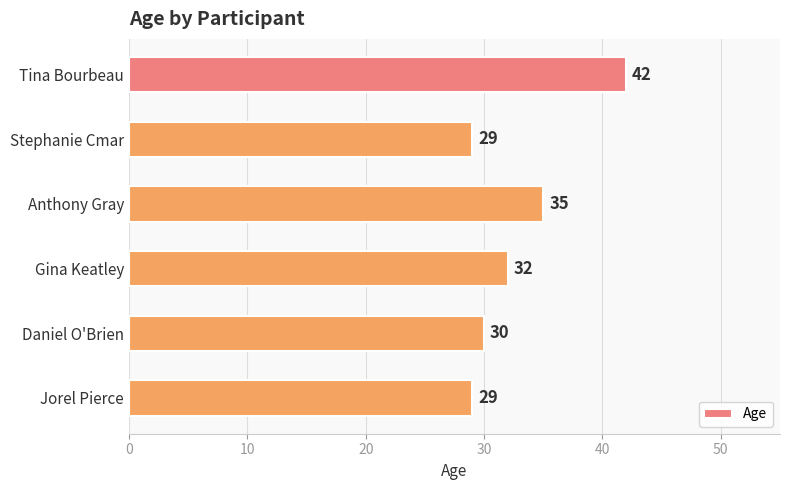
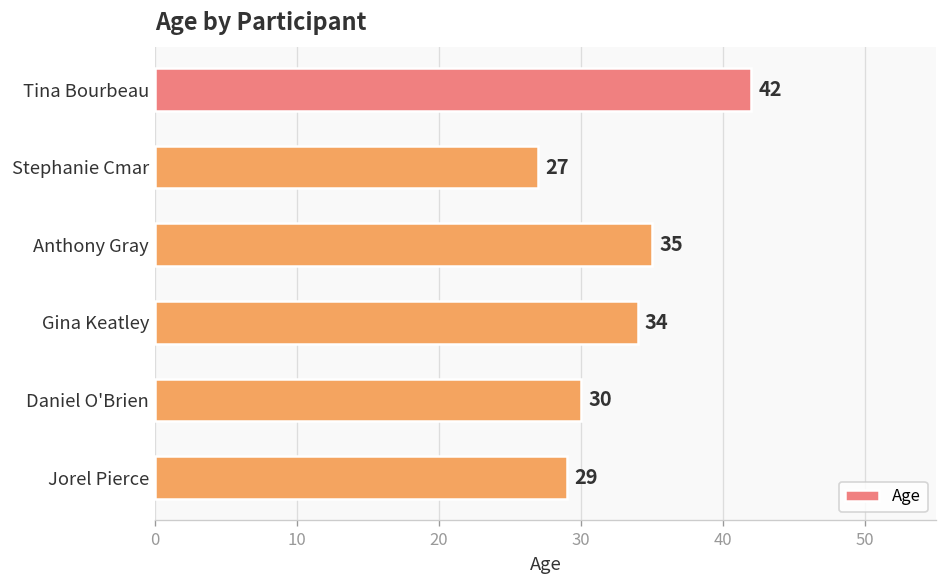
  {
    "Tina Bourbeau": 42,
-   "Stephanie Cmar": 29,
+   "Stephanie Cmar": 27,
    "Anthony Gray": 35,
-   "Gina Keatley": 32,
+   "Gina Keatley": 34,
    "Daniel O'Brien": 30,
    "Jorel Pierce": 29
  }
